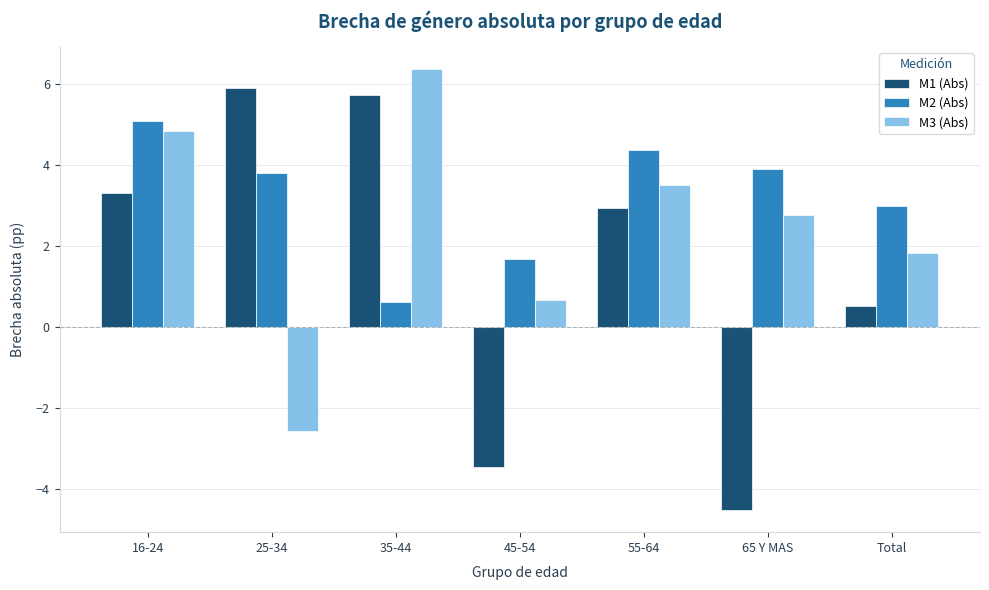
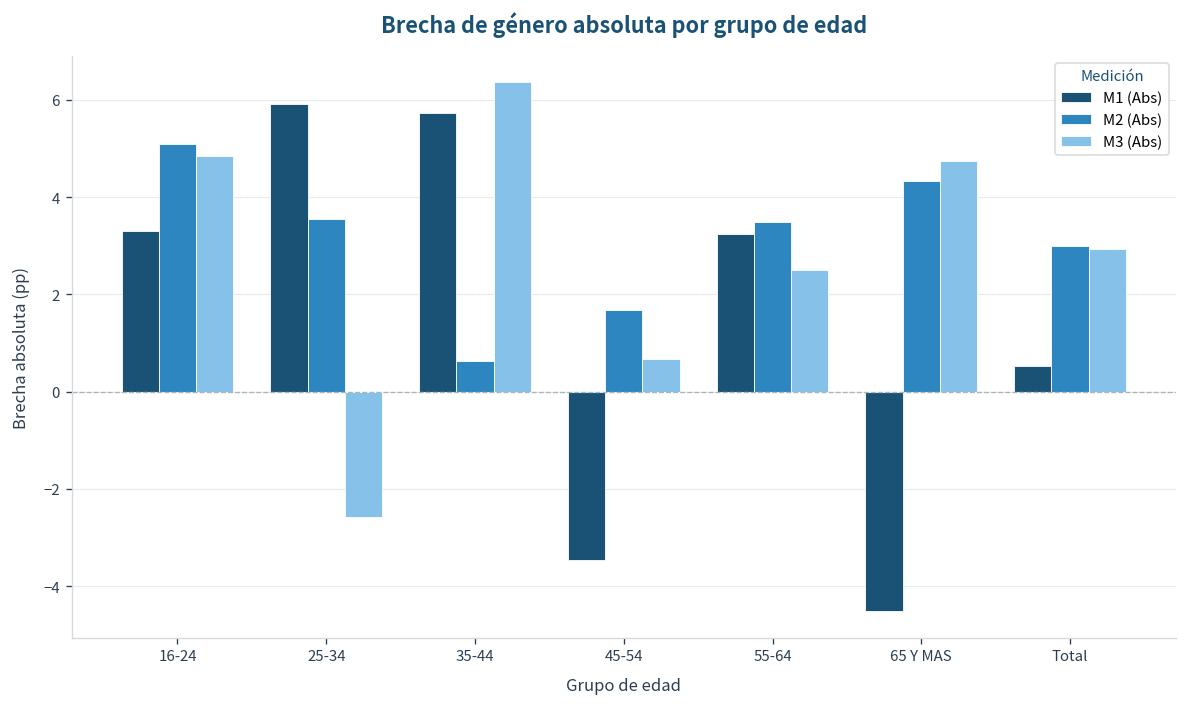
  {
    "M1 (Abs)": {
      "16-24": 3.3,
      "25-34": 5.9,
      "35-44": 5.7,
      "45-54": -3.5,
-     "55-64": 2.9,
+     "55-64": 3.2,
      "65 Y MAS": -4.5,
      "Total": 0.5
    },
    "M2 (Abs)": {
      "16-24": 5.1,
-     "25-34": 3.8,
+     "25-34": 3.5,
      "35-44": 0.6,
      "45-54": 1.7,
-     "55-64": 4.4,
-     "65 Y MAS": 3.9,
+     "55-64": 3.5,
+     "65 Y MAS": 4.3,
      "Total": 3.0
    },
    "M3 (Abs)": {
      "16-24": 4.8,
      "25-34": -2.6,
      "35-44": 6.4,
      "45-54": 0.7,
-     "55-64": 3.5,
-     "65 Y MAS": 2.8,
-     "Total": 1.8
+     "55-64": 2.5,
+     "65 Y MAS": 4.7,
+     "Total": 2.9
    }
  }
